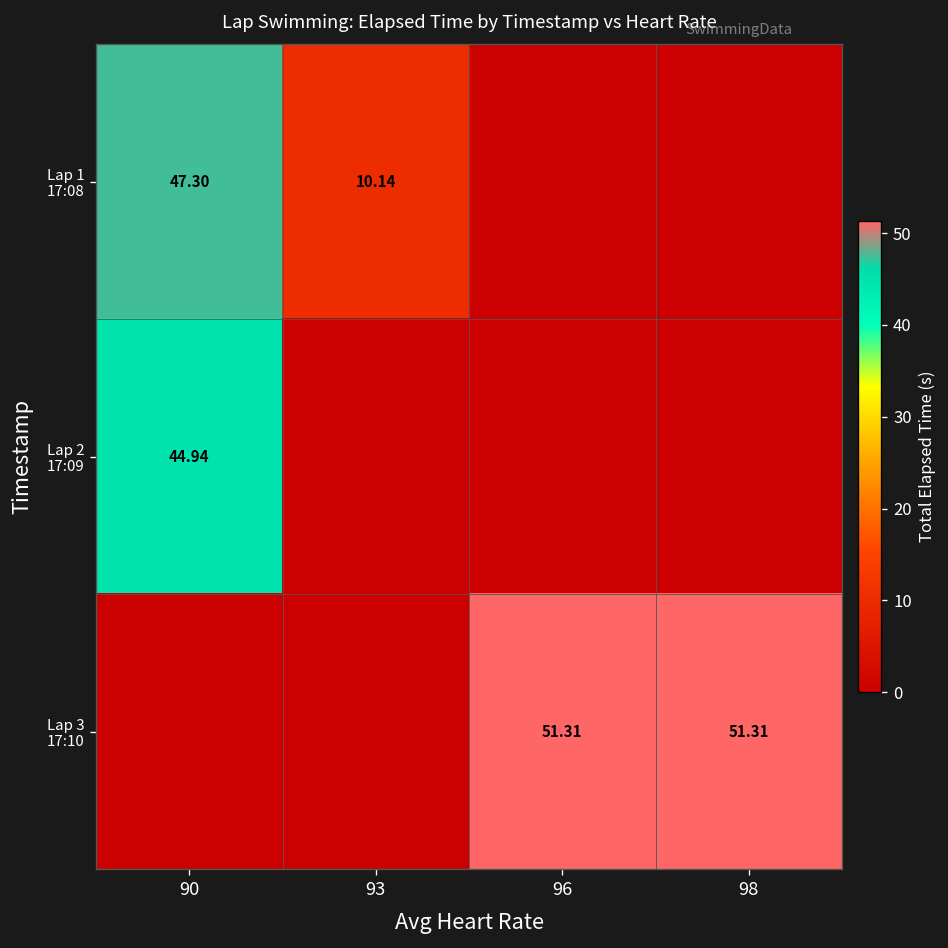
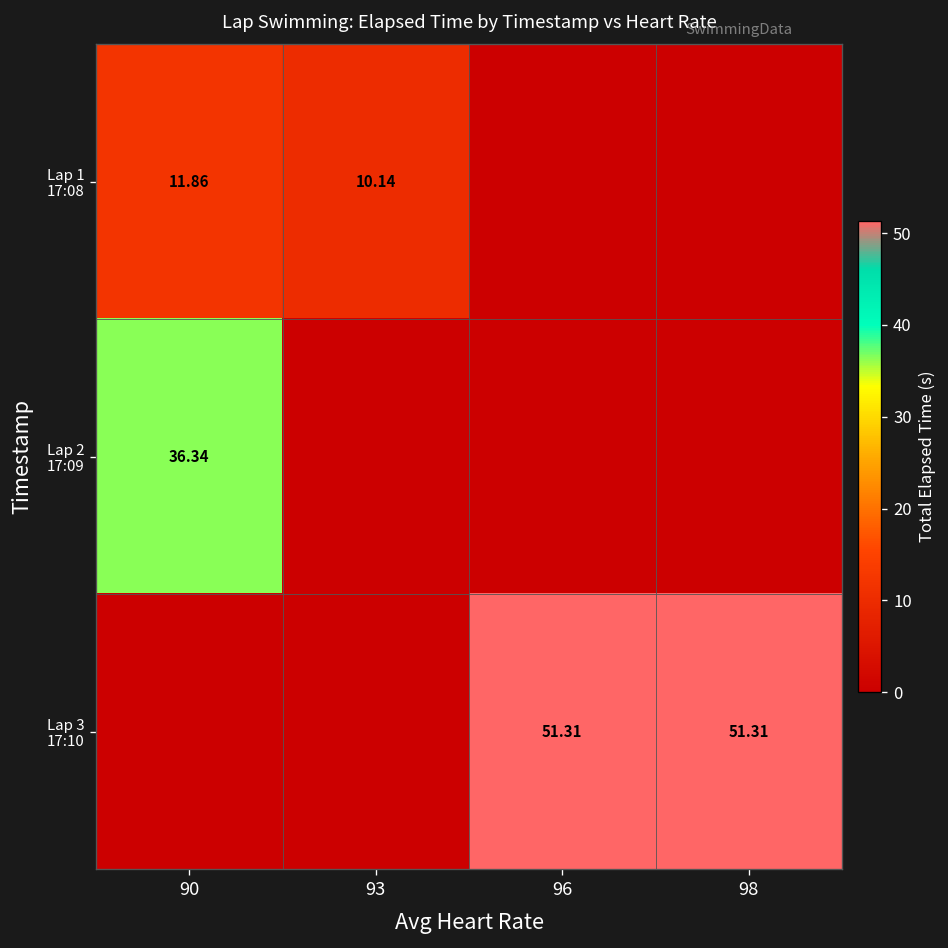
  {
    "Lap 1 17:08": {
-     "90": 47.30,
+     "90": 11.86,
      "93": 10.14
    },
    "Lap 2 17:09": {
-     "90": 44.94
+     "90": 36.34
    },
    "Lap 3 17:10": {
      "96": 51.31,
      "98": 51.31
    }
  }
